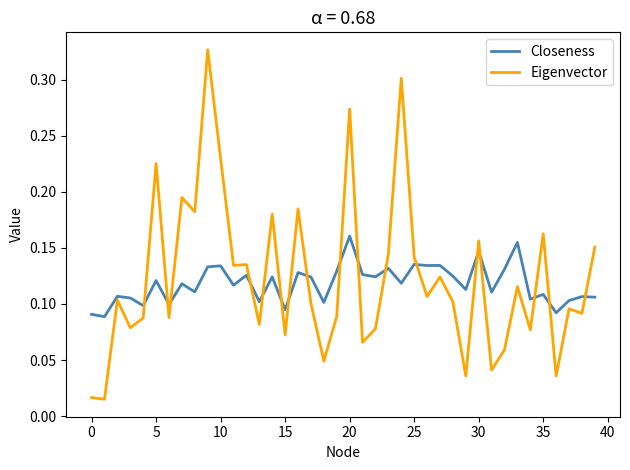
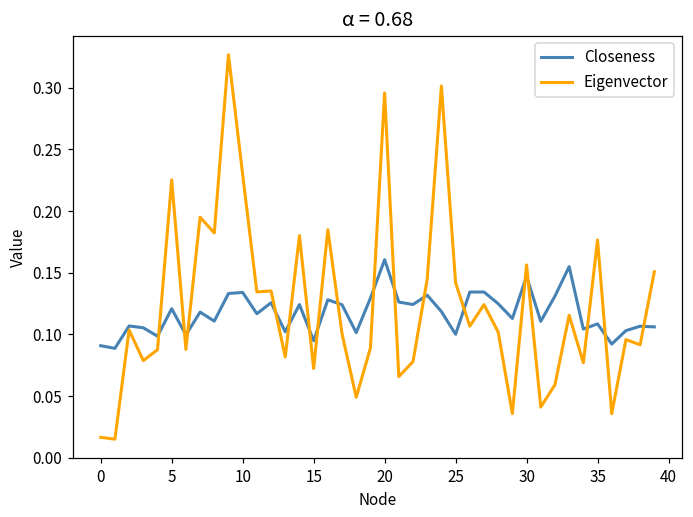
  {
    "Closeness": {
      "0": 0.091,
      "5": 0.121,
      "10": 0.134,
      "15": 0.095,
      "20": 0.161,
-     "25": 0.135,
+     "25": 0.100,
      "30": 0.147,
      "35": 0.109
    },
    "Eigenvector": {
      "0": 0.017,
      "5": 0.225,
      "10": 0.230,
      "15": 0.072,
-     "20": 0.274,
+     "20": 0.296,
      "25": 0.142,
      "30": 0.156,
-     "35": 0.163
+     "35": 0.177
    }
  }
